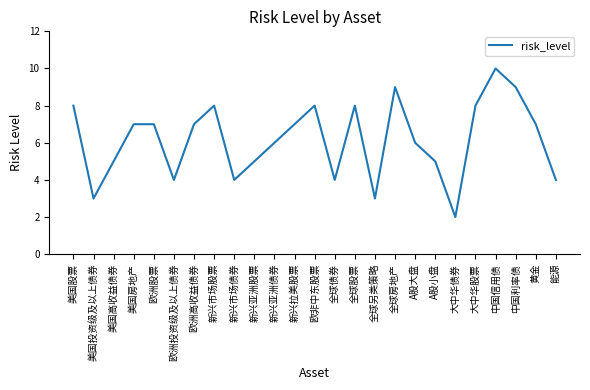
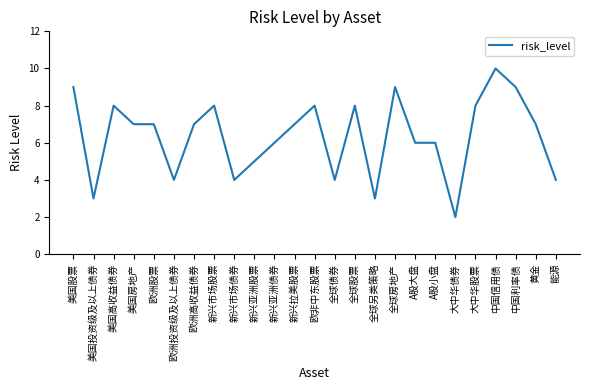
  {
-   "美国股票": 8,
+   "美国股票": 9,
    "美国投资级及以上债券": 3,
-   "美国高收益债券": 5,
+   "美国高收益债券": 8,
    "美国房地产": 7,
    "欧洲股票": 7,
    "欧洲投资级及以上债券": 4,
    "欧洲高收益债券": 7,
    "新兴市场股票": 8,
    "新兴市场债券": 4,
    "新兴亚洲股票": 5,
    "新兴亚洲债券": 6,
    "新兴拉美股票": 7,
    "欧非中东股票": 8,
    "全球债券": 4,
    "全球股票": 8,
    "全球另类策略": 3,
    "全球房地产": 9,
    "A股大盘": 6,
-   "A股小盘": 5,
+   "A股小盘": 6,
    "大中华债券": 2,
    "大中华股票": 8,
    "中国信用债": 10,
    "中国利率债": 9,
    "黄金": 7,
    "能源": 4
  }
